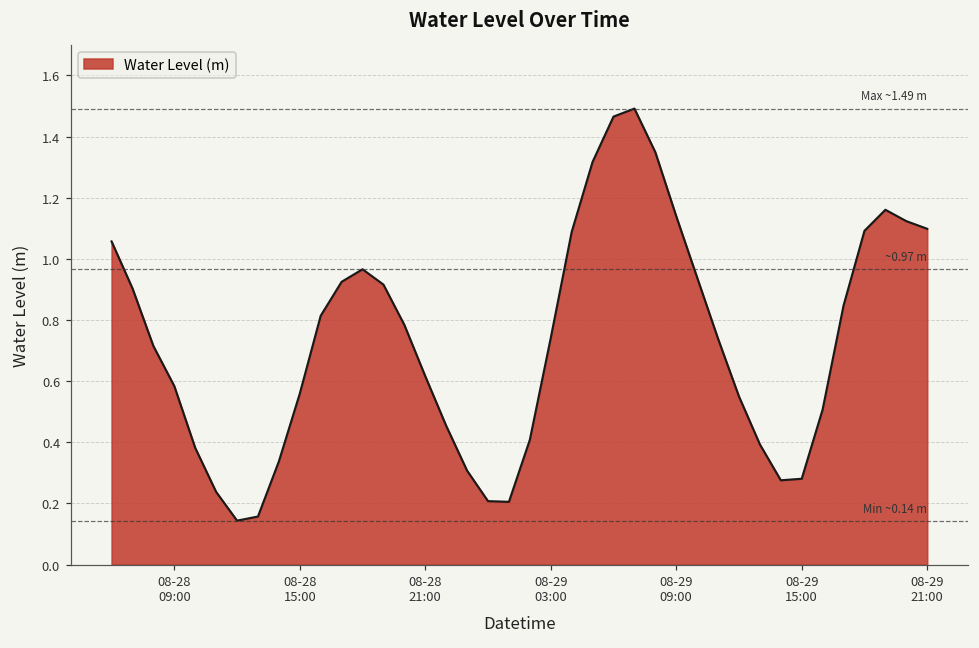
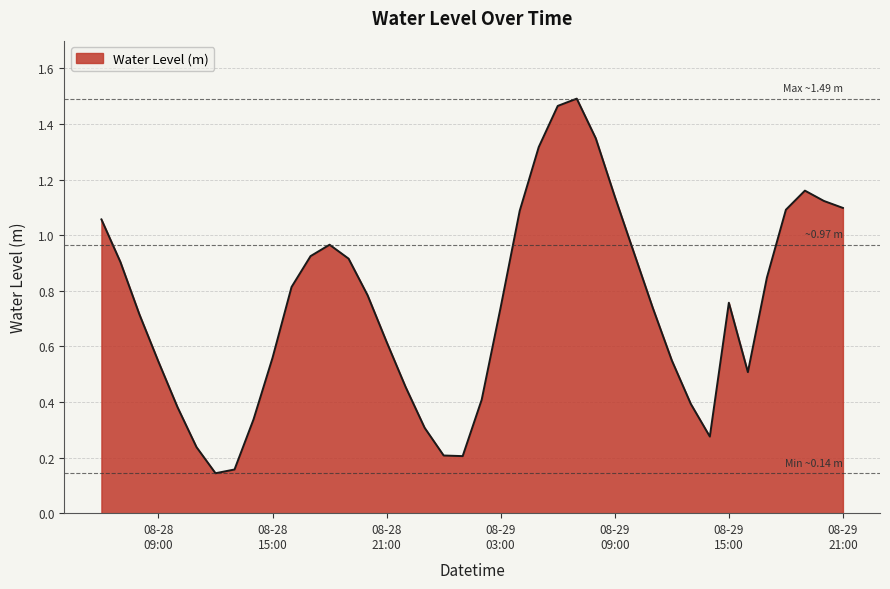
  {
-   "08-28 09:00": 0.58,
+   "08-28 09:00": 0.55,
    "08-28 15:00": 0.56,
    "08-28 21:00": 0.62,
    "08-29 03:00": 0.74,
    "08-29 09:00": 1.14,
-   "08-29 15:00": 0.28
+   "08-29 15:00": 0.76
  }
